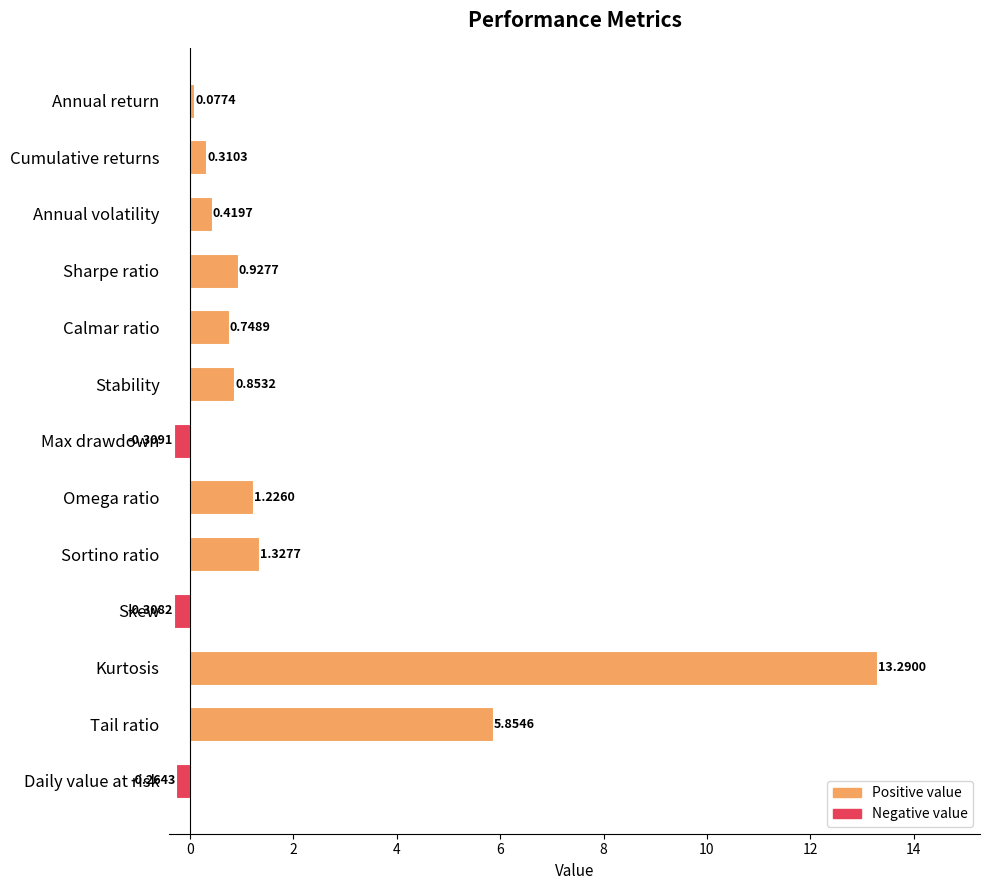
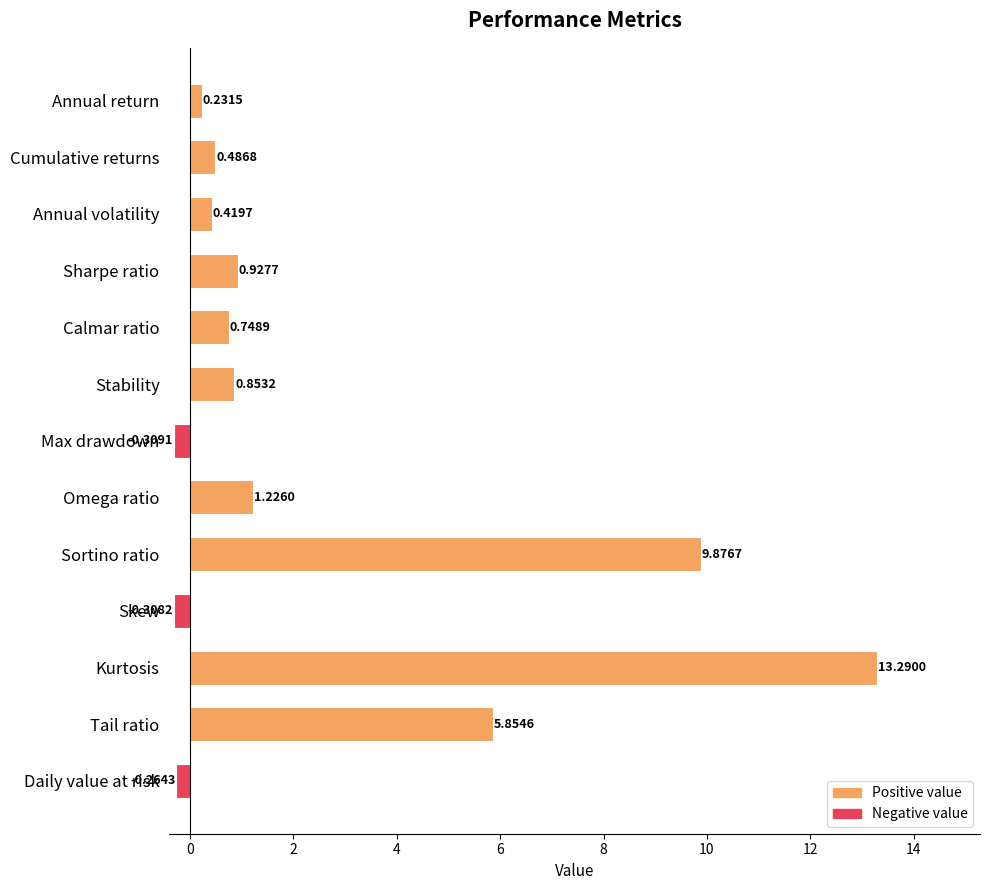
  {
-   "Annual return": 0.0774,
-   "Cumulative returns": 0.3103,
+   "Annual return": 0.2315,
+   "Cumulative returns": 0.4868,
    "Annual volatility": 0.4197,
    "Sharpe ratio": 0.9277,
    "Calmar ratio": 0.7489,
    "Stability": 0.8532,
    "Max drawdown": -0.3091,
    "Omega ratio": 1.2260,
-   "Sortino ratio": 1.3277,
+   "Sortino ratio": 9.8767,
    "Skew": -0.3082,
    "Kurtosis": 13.2900,
    "Tail ratio": 5.8546,
    "Daily value at risk": -0.2643
  }
